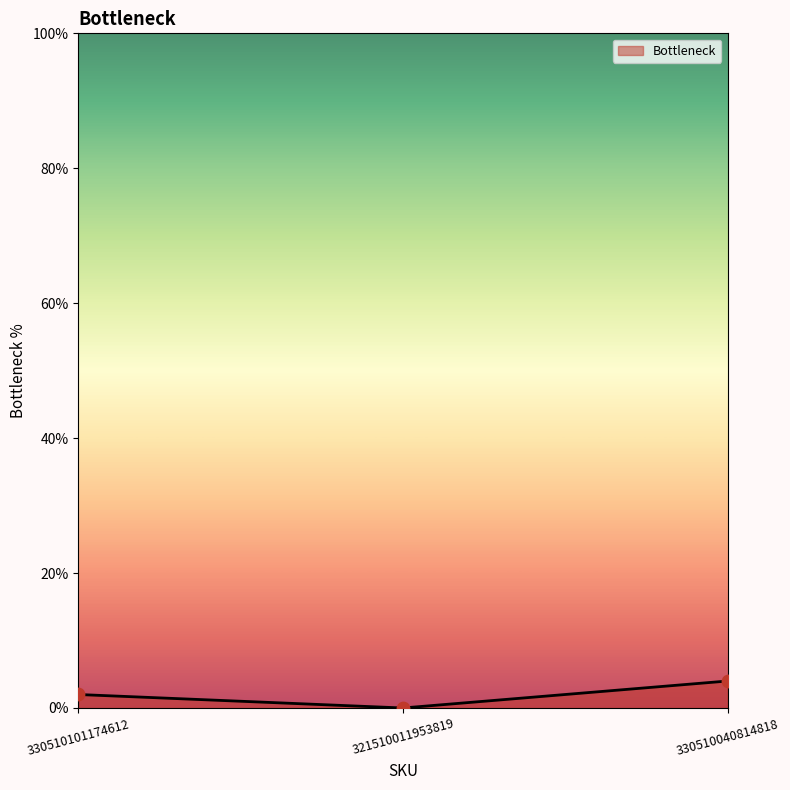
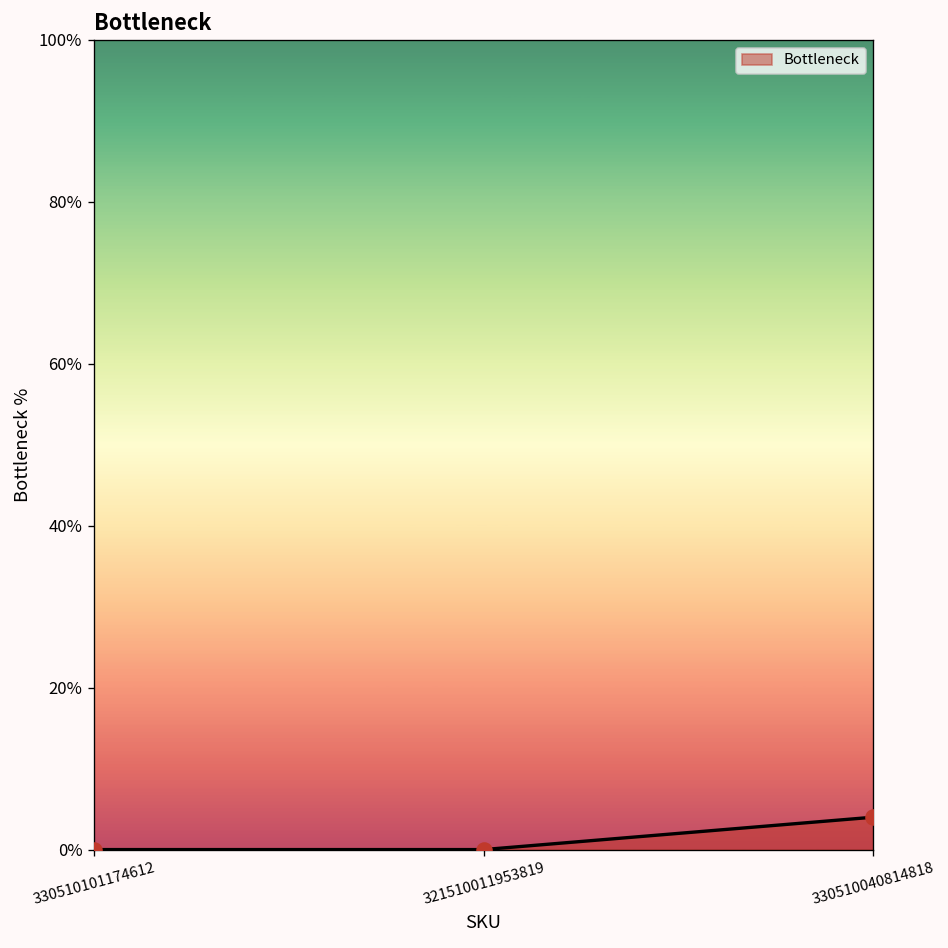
  {
-   "330510101174612": "2%",
+   "330510101174612": "0%",
    "321510011953819": "0%",
    "330510040814818": "4%"
  }
